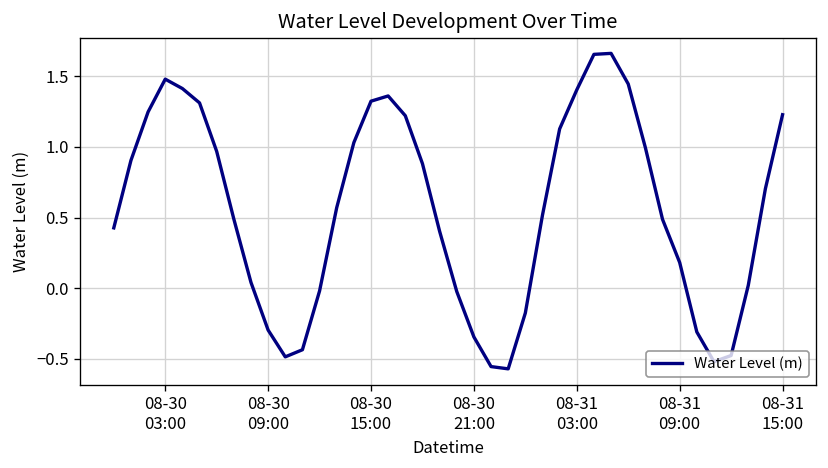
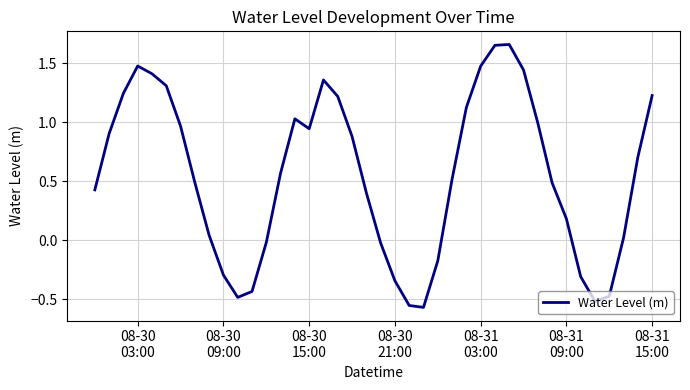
  {
    "08-30 03:00": 1.48,
    "08-30 09:00": -0.30,
-   "08-30 15:00": 1.32,
+   "08-30 15:00": 0.95,
    "08-30 21:00": -0.34,
-   "08-31 03:00": 1.40,
+   "08-31 03:00": 1.48,
    "08-31 09:00": 0.18,
    "08-31 15:00": 1.23
  }
